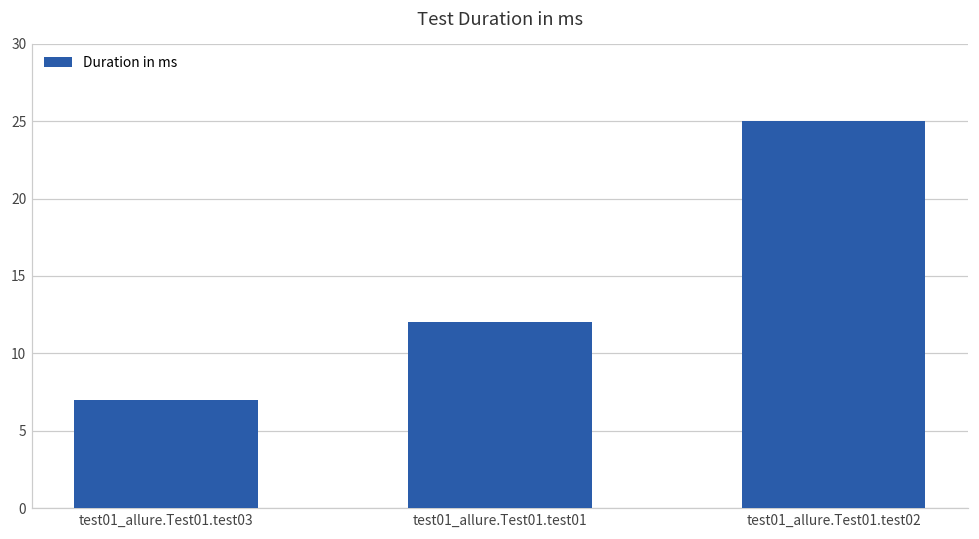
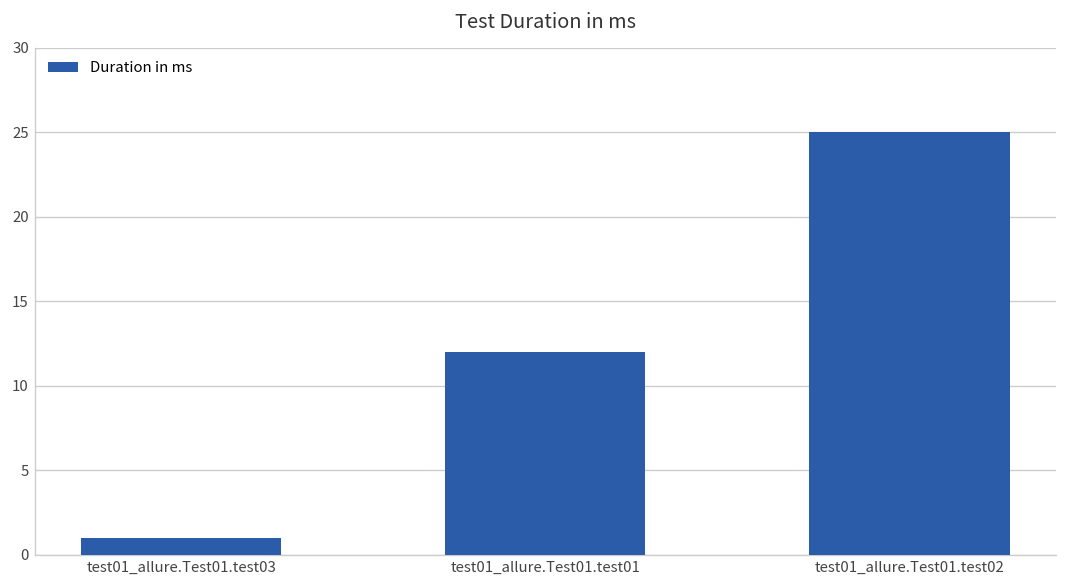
  {
-   "test01_allure.Test01.test03": 7,
+   "test01_allure.Test01.test03": 1,
    "test01_allure.Test01.test01": 12,
    "test01_allure.Test01.test02": 25
  }
